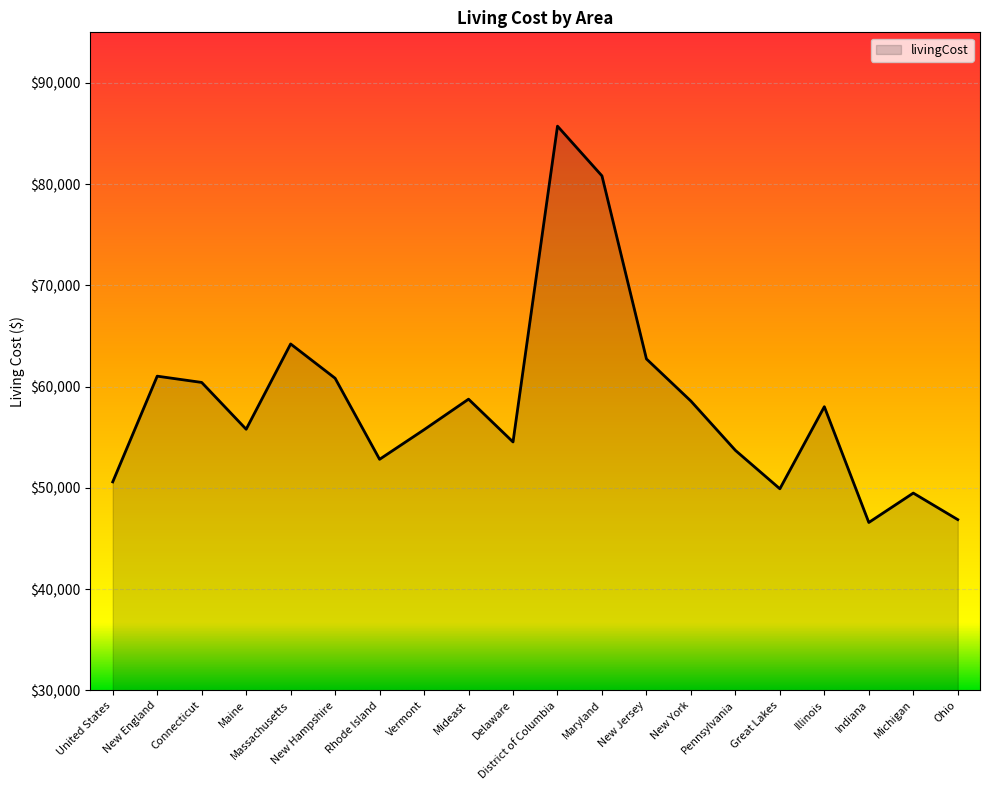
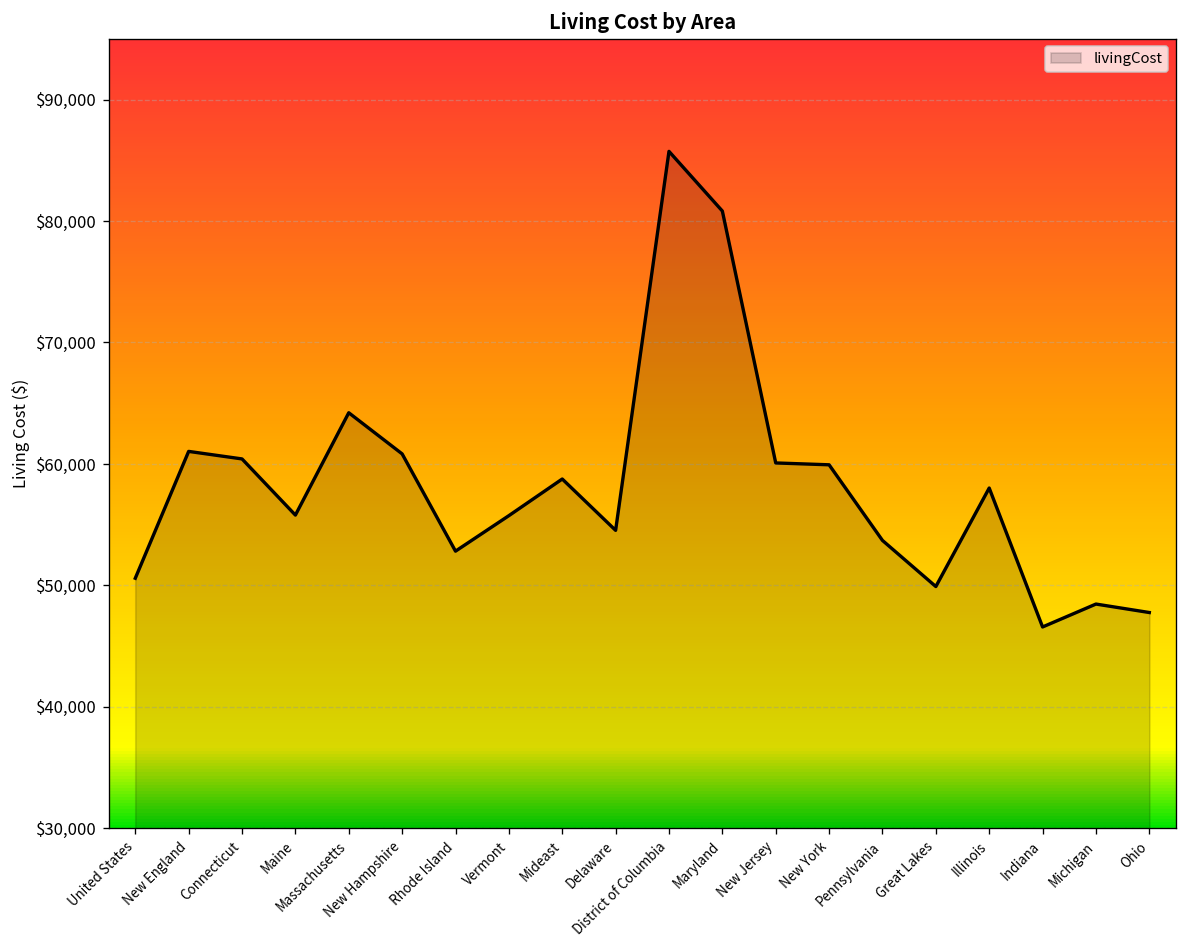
  {
    "United States": "$50,600",
    "New England": "$61,000",
    "Connecticut": "$60,400",
    "Maine": "$55,800",
    "Massachusetts": "$64,200",
    "New Hampshire": "$60,800",
    "Rhode Island": "$52,800",
    "Vermont": "$55,700",
    "Mideast": "$58,800",
    "Delaware": "$54,500",
    "District of Columbia": "$85,700",
    "Maryland": "$80,800",
-   "New Jersey": "$62,700",
-   "New York": "$58,600",
+   "New Jersey": "$60,100",
+   "New York": "$59,900",
    "Pennsylvania": "$53,700",
    "Great Lakes": "$49,900",
    "Illinois": "$58,000",
    "Indiana": "$46,600",
-   "Michigan": "$49,500",
-   "Ohio": "$46,900"
+   "Michigan": "$48,500",
+   "Ohio": "$47,800"
  }
